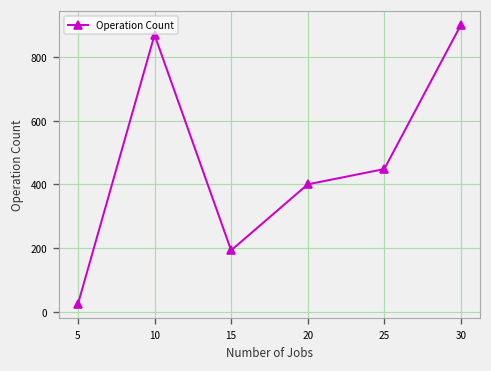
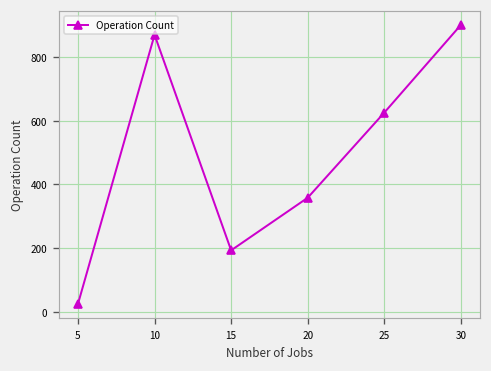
  {
    "5": 30,
    "10": 870,
    "15": 190,
-   "20": 400,
-   "25": 450,
+   "20": 360,
+   "25": 630,
    "30": 900
  }
